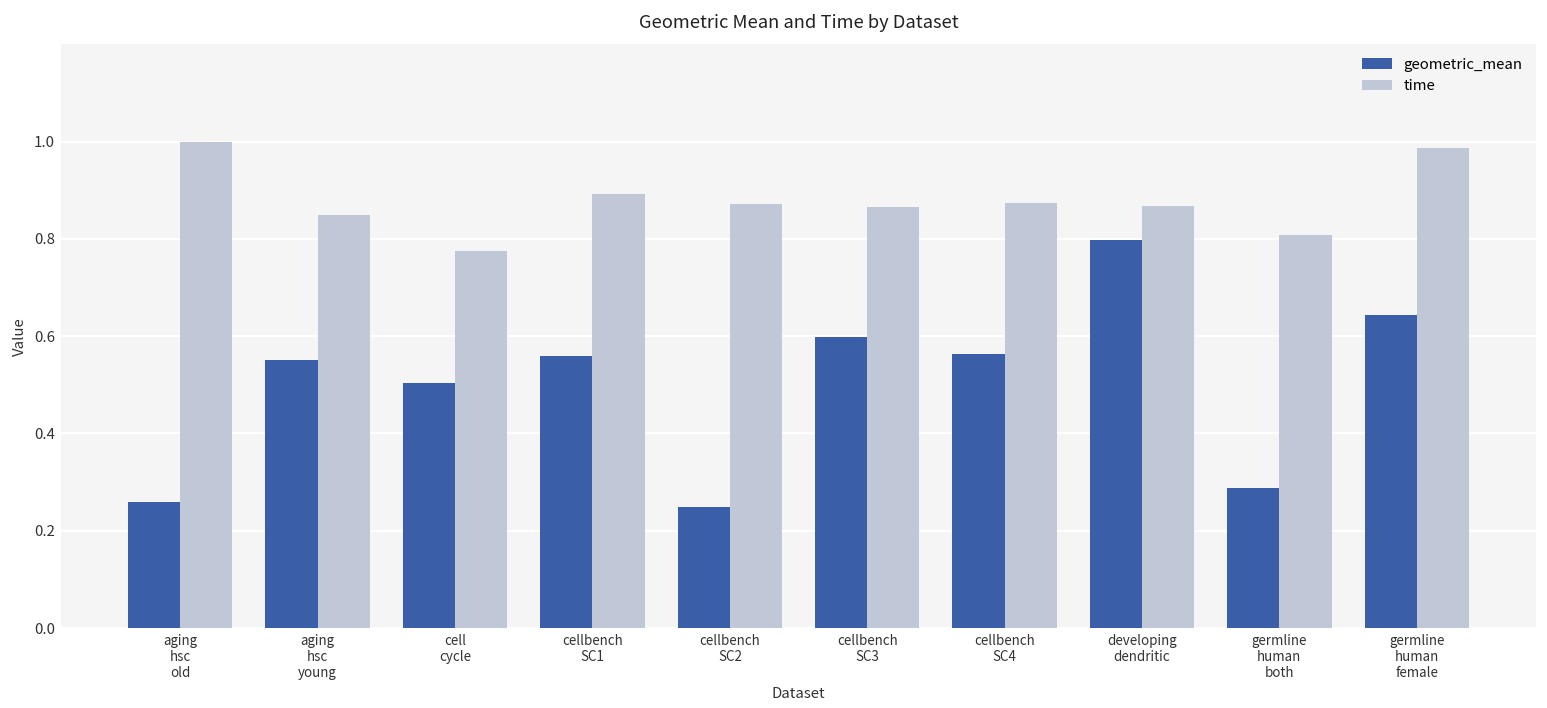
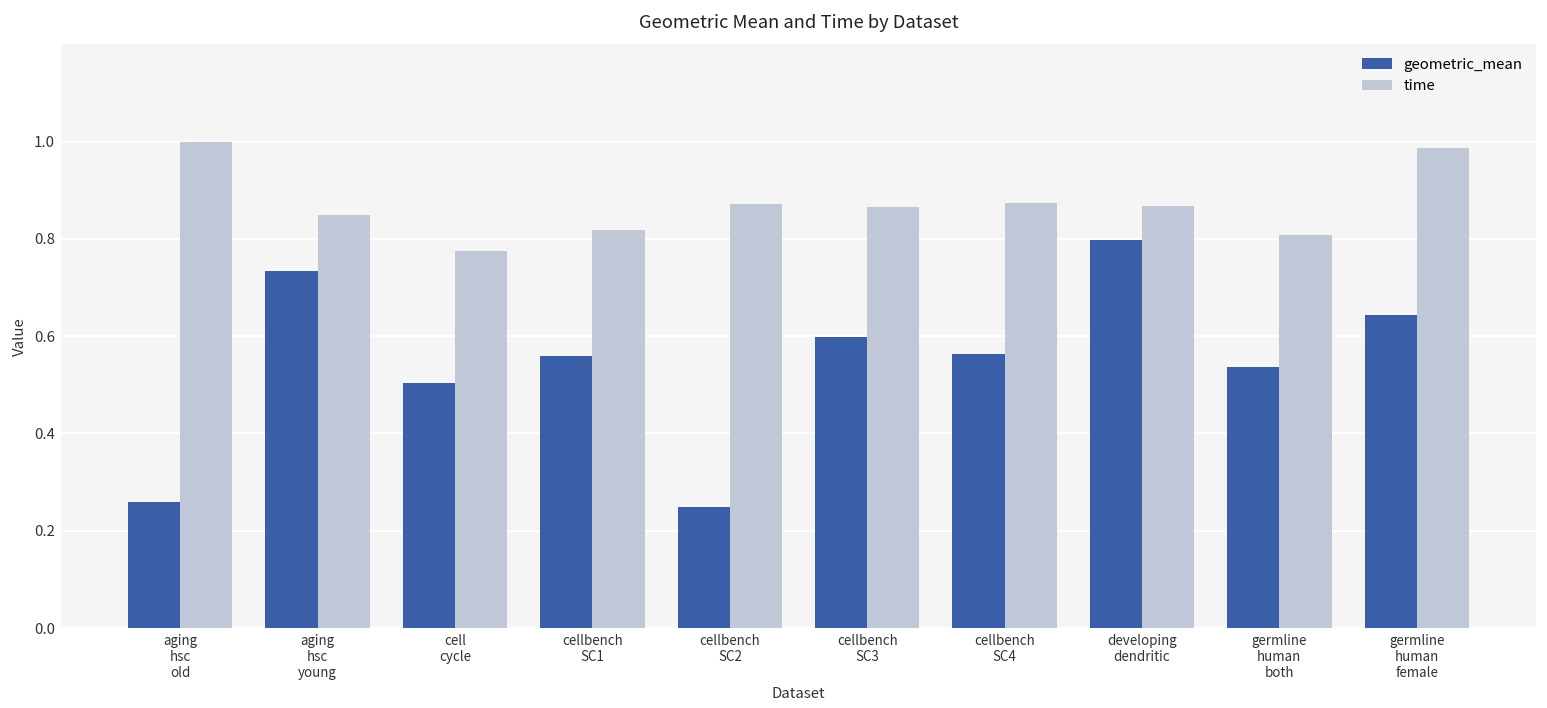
  {
    "geometric_mean": {
      "aging hsc old": 0.26,
-     "aging hsc young": 0.55,
+     "aging hsc young": 0.73,
      "cell cycle": 0.50,
      "cellbench SC1": 0.56,
      "cellbench SC2": 0.25,
      "cellbench SC3": 0.60,
      "cellbench SC4": 0.56,
      "developing dendritic": 0.80,
-     "germline human both": 0.29,
+     "germline human both": 0.54,
      "germline human female": 0.64
    },
    "time": {
      "aging hsc old": 1.00,
      "aging hsc young": 0.85,
      "cell cycle": 0.78,
-     "cellbench SC1": 0.89,
+     "cellbench SC1": 0.82,
      "cellbench SC2": 0.87,
      "cellbench SC3": 0.87,
      "cellbench SC4": 0.87,
      "developing dendritic": 0.87,
      "germline human both": 0.81,
      "germline human female": 0.99
    }
  }
